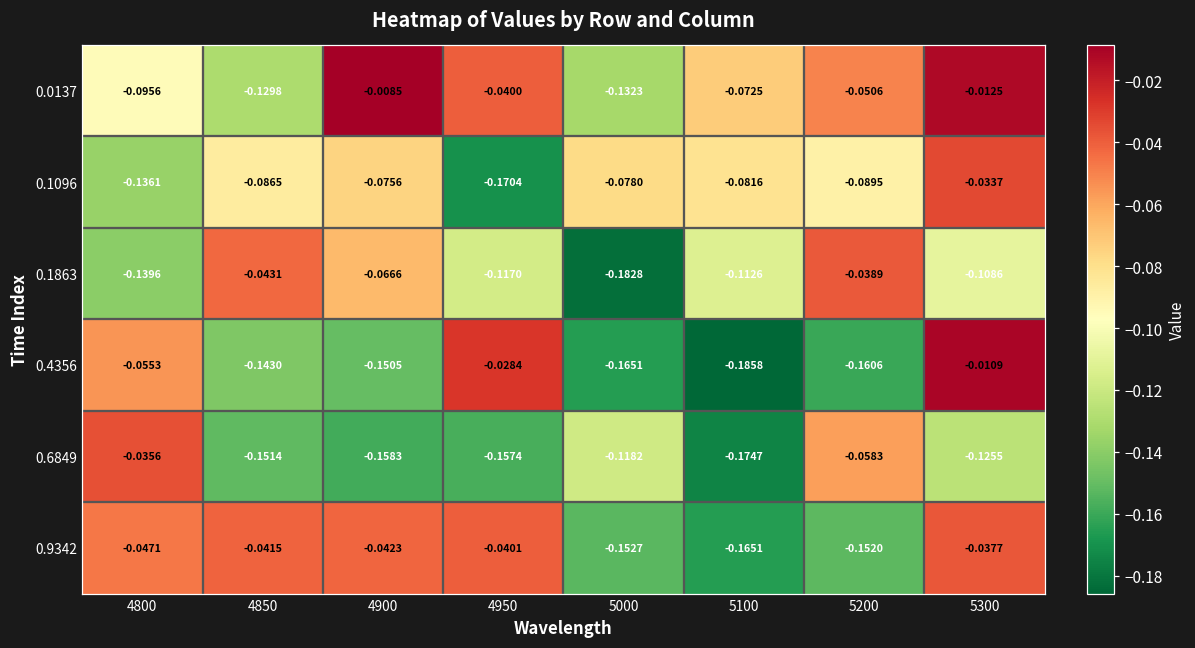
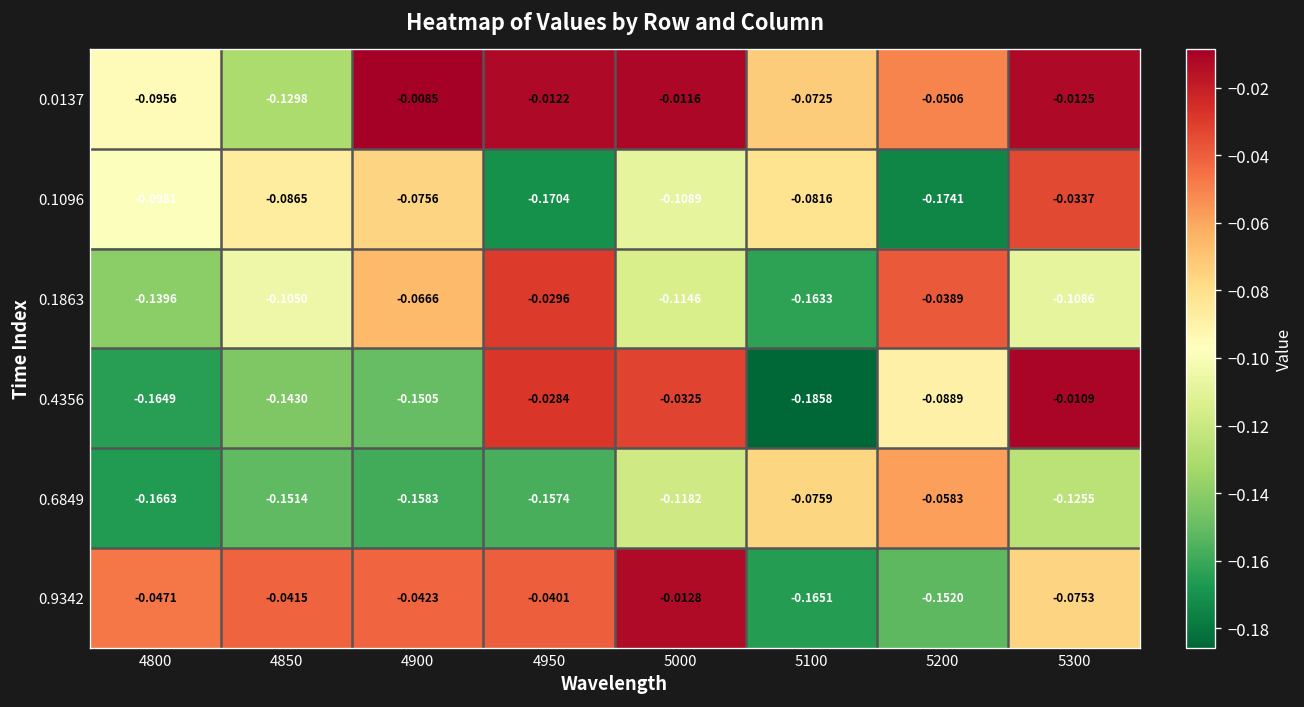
  {
    "0.0137": {
      "4800": -0.0956,
      "4850": -0.1298,
      "4900": -0.0085,
-     "4950": -0.0400,
-     "5000": -0.1323,
+     "4950": -0.0122,
+     "5000": -0.0116,
      "5100": -0.0725,
      "5200": -0.0506,
      "5300": -0.0125
    },
    "0.1096": {
-     "4800": -0.1361,
+     "4800": -0.0981,
      "4850": -0.0865,
      "4900": -0.0756,
      "4950": -0.1704,
-     "5000": -0.0780,
+     "5000": -0.1089,
      "5100": -0.0816,
-     "5200": -0.0895,
+     "5200": -0.1741,
      "5300": -0.0337
    },
    "0.1863": {
      "4800": -0.1396,
-     "4850": -0.0431,
+     "4850": -0.1050,
      "4900": -0.0666,
-     "4950": -0.1170,
-     "5000": -0.1828,
-     "5100": -0.1126,
+     "4950": -0.0296,
+     "5000": -0.1146,
+     "5100": -0.1633,
      "5200": -0.0389,
      "5300": -0.1086
    },
    "0.4356": {
-     "4800": -0.0553,
+     "4800": -0.1649,
      "4850": -0.1430,
      "4900": -0.1505,
      "4950": -0.0284,
-     "5000": -0.1651,
+     "5000": -0.0325,
      "5100": -0.1858,
-     "5200": -0.1606,
+     "5200": -0.0889,
      "5300": -0.0109
    },
    "0.6849": {
-     "4800": -0.0356,
+     "4800": -0.1663,
      "4850": -0.1514,
      "4900": -0.1583,
      "4950": -0.1574,
      "5000": -0.1182,
-     "5100": -0.1747,
+     "5100": -0.0759,
      "5200": -0.0583,
      "5300": -0.1255
    },
    "0.9342": {
      "4800": -0.0471,
      "4850": -0.0415,
      "4900": -0.0423,
      "4950": -0.0401,
-     "5000": -0.1527,
+     "5000": -0.0128,
      "5100": -0.1651,
      "5200": -0.1520,
-     "5300": -0.0377
+     "5300": -0.0753
    }
  }
